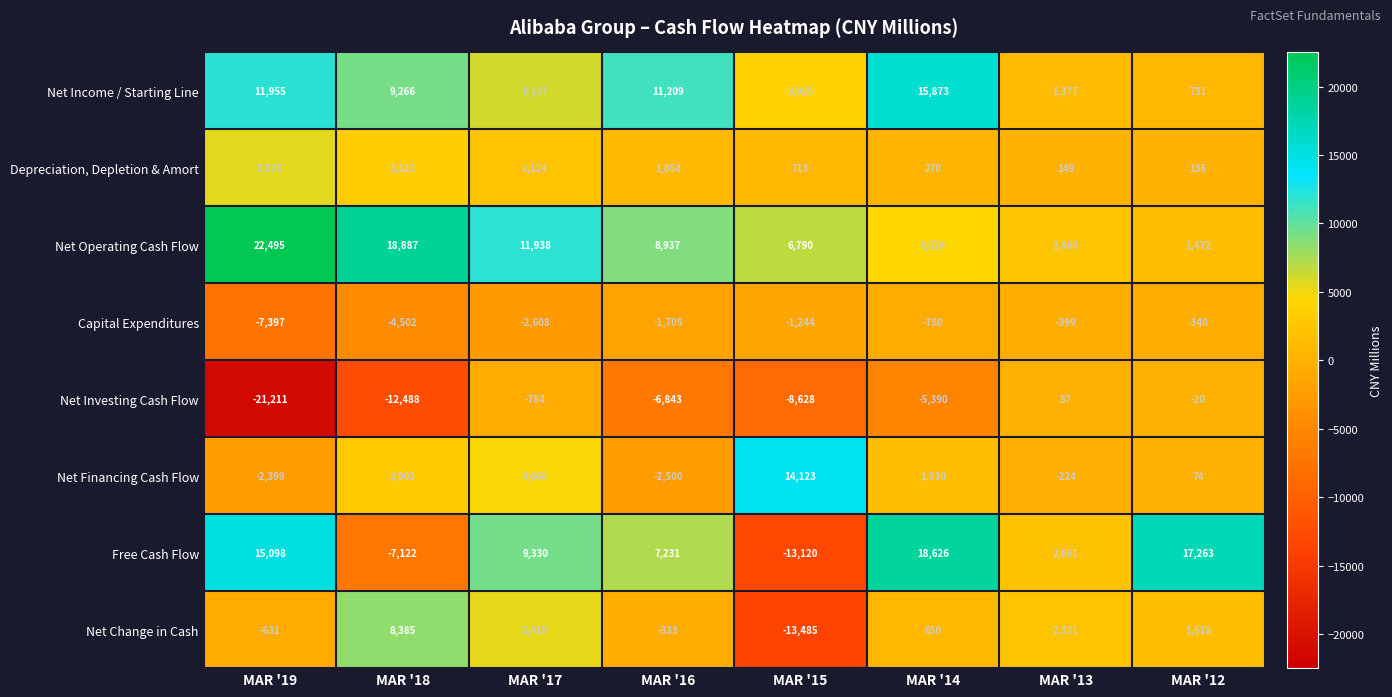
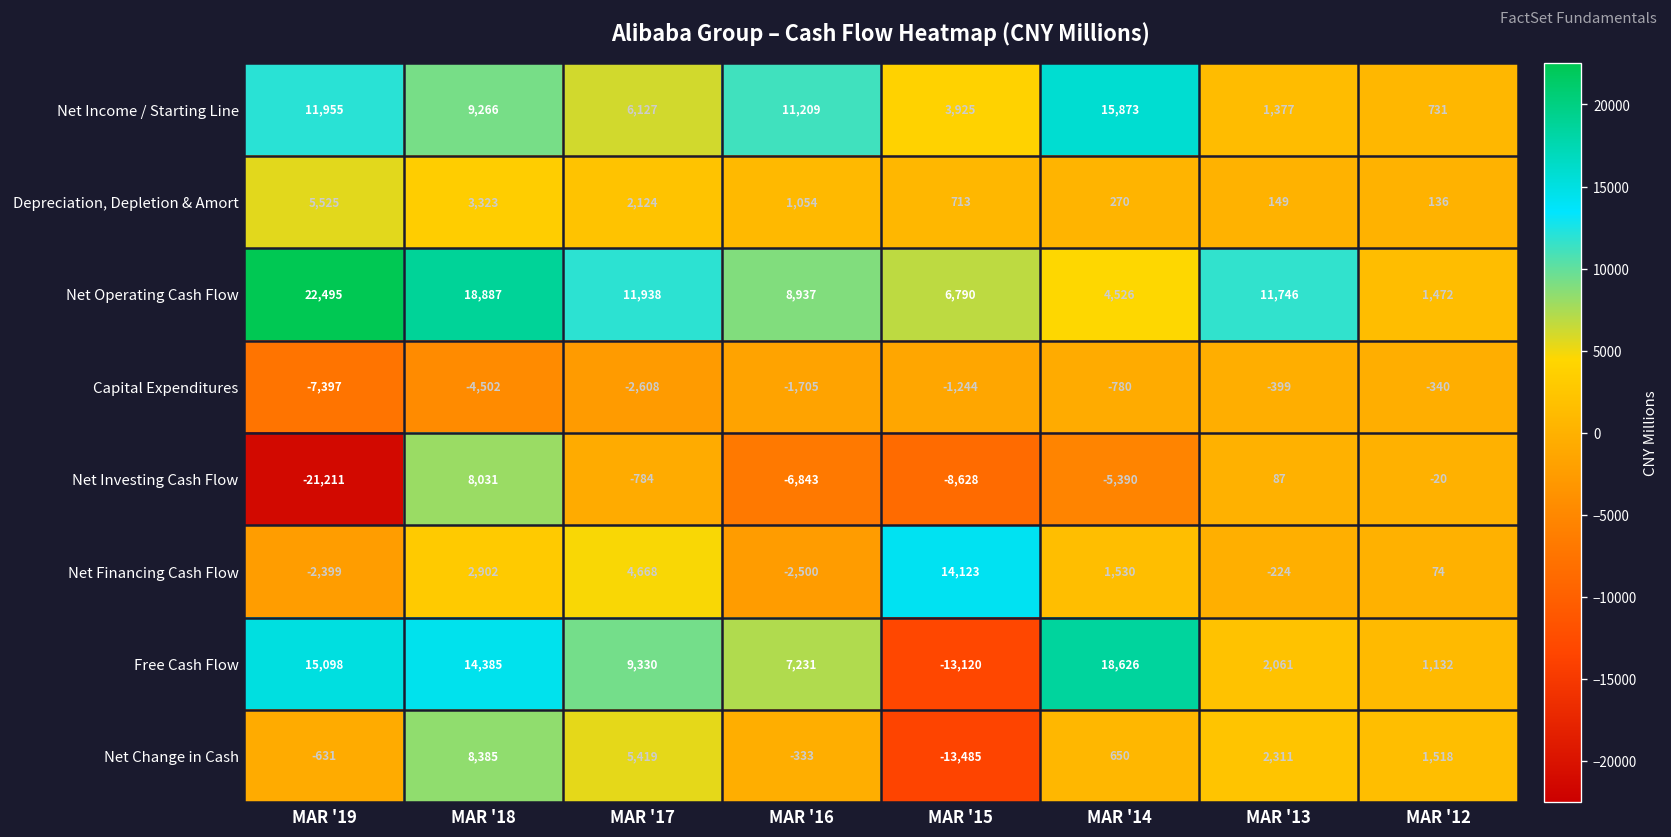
  {
    "Net Income / Starting Line": {
      "MAR '19": "11,955",
      "MAR '18": "9,266",
      "MAR '17": "6,127",
      "MAR '16": "11,209",
      "MAR '15": "3,925",
      "MAR '14": "15,873",
      "MAR '13": "1,377",
      "MAR '12": "731"
    },
    "Depreciation, Depletion & Amort": {
      "MAR '19": "5,525",
      "MAR '18": "3,323",
      "MAR '17": "2,124",
      "MAR '16": "1,054",
      "MAR '15": "713",
      "MAR '14": "270",
      "MAR '13": "149",
      "MAR '12": "136"
    },
    "Net Operating Cash Flow": {
      "MAR '19": "22,495",
      "MAR '18": "18,887",
      "MAR '17": "11,938",
      "MAR '16": "8,937",
      "MAR '15": "6,790",
      "MAR '14": "4,526",
-     "MAR '13": "2,460",
+     "MAR '13": "11,746",
      "MAR '12": "1,472"
    },
    "Capital Expenditures": {
      "MAR '19": "-7,397",
      "MAR '18": "-4,502",
      "MAR '17": "-2,608",
      "MAR '16": "-1,705",
      "MAR '15": "-1,244",
      "MAR '14": "-780",
      "MAR '13": "-399",
      "MAR '12": "-340"
    },
    "Net Investing Cash Flow": {
      "MAR '19": "-21,211",
-     "MAR '18": "-12,488",
+     "MAR '18": "8,031",
      "MAR '17": "-784",
      "MAR '16": "-6,843",
      "MAR '15": "-8,628",
      "MAR '14": "-5,390",
      "MAR '13": "87",
      "MAR '12": "-20"
    },
    "Net Financing Cash Flow": {
      "MAR '19": "-2,399",
      "MAR '18": "2,902",
      "MAR '17": "4,668",
      "MAR '16": "-2,500",
      "MAR '15": "14,123",
      "MAR '14": "1,530",
      "MAR '13": "-224",
      "MAR '12": "74"
    },
    "Free Cash Flow": {
      "MAR '19": "15,098",
-     "MAR '18": "-7,122",
+     "MAR '18": "14,385",
      "MAR '17": "9,330",
      "MAR '16": "7,231",
      "MAR '15": "-13,120",
      "MAR '14": "18,626",
      "MAR '13": "2,061",
-     "MAR '12": "17,263"
+     "MAR '12": "1,132"
    },
    "Net Change in Cash": {
      "MAR '19": "-631",
      "MAR '18": "8,385",
      "MAR '17": "5,419",
      "MAR '16": "-333",
      "MAR '15": "-13,485",
      "MAR '14": "650",
      "MAR '13": "2,311",
      "MAR '12": "1,518"
    }
  }
